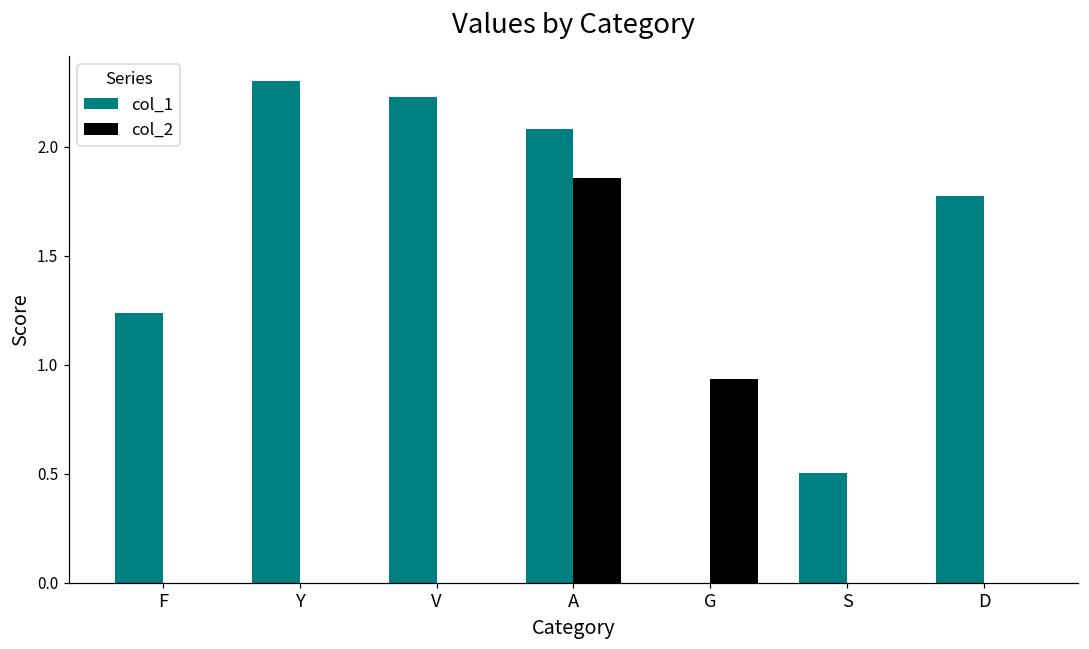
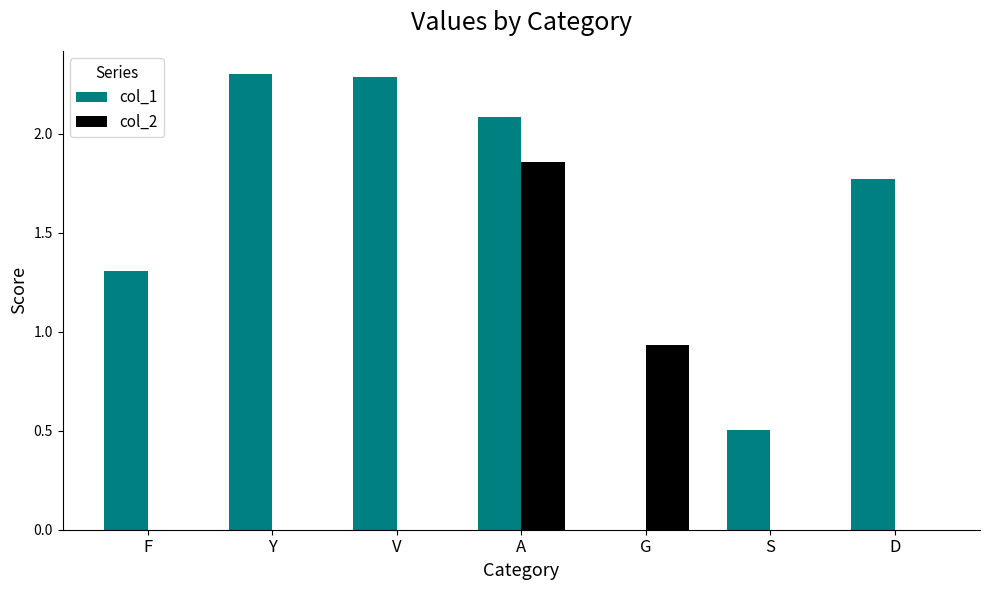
  {
    "col_1": {
-     "F": 1.24,
+     "F": 1.31,
      "Y": 2.30,
-     "V": 2.23,
+     "V": 2.29,
      "A": 2.08,
      "G": 0.00,
      "S": 0.50,
      "D": 1.77
    },
    "col_2": {
      "F": 0.00,
      "Y": 0.00,
      "V": 0.00,
      "A": 1.86,
      "G": 0.93,
      "S": 0.00,
      "D": 0.00
    }
  }
